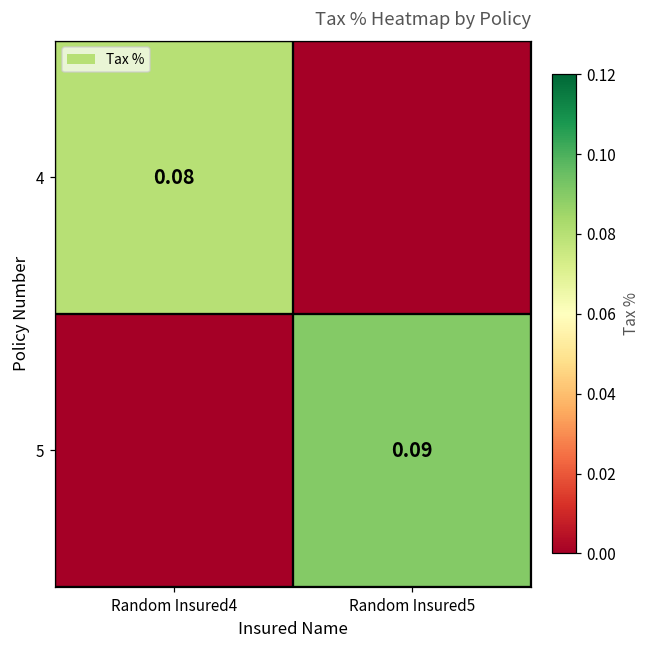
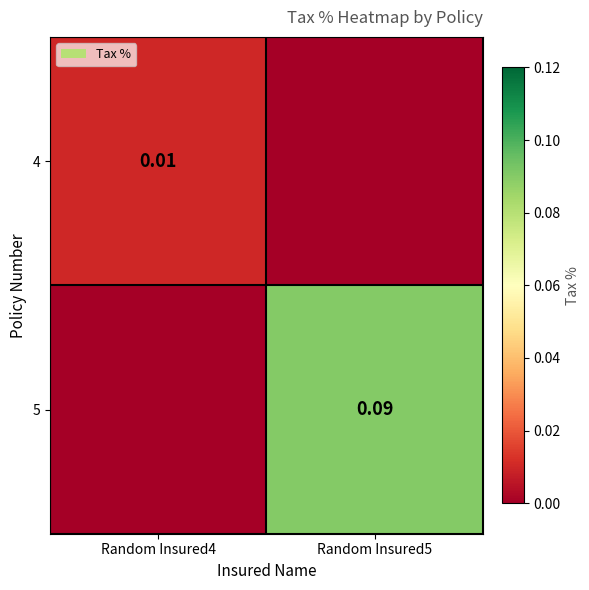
  {
    "4": {
-     "Random Insured4": 0.08
+     "Random Insured4": 0.01
    },
    "5": {
      "Random Insured5": 0.09
    }
  }
